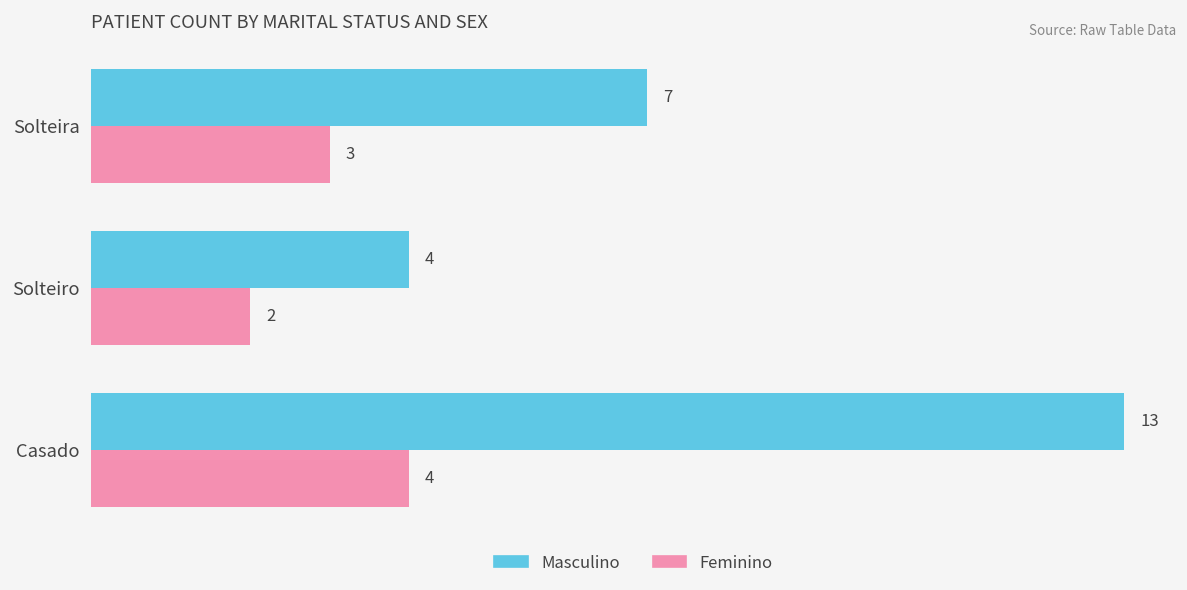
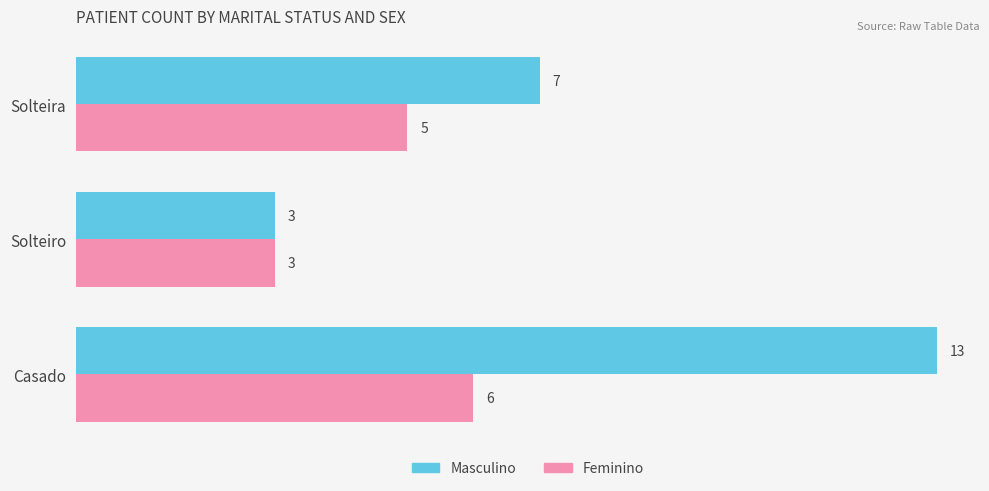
  {
    "Masculino": {
      "Solteira": 7,
-     "Solteiro": 4,
+     "Solteiro": 3,
      "Casado": 13
    },
    "Feminino": {
-     "Solteira": 3,
-     "Solteiro": 2,
-     "Casado": 4
+     "Solteira": 5,
+     "Solteiro": 3,
+     "Casado": 6
    }
  }
